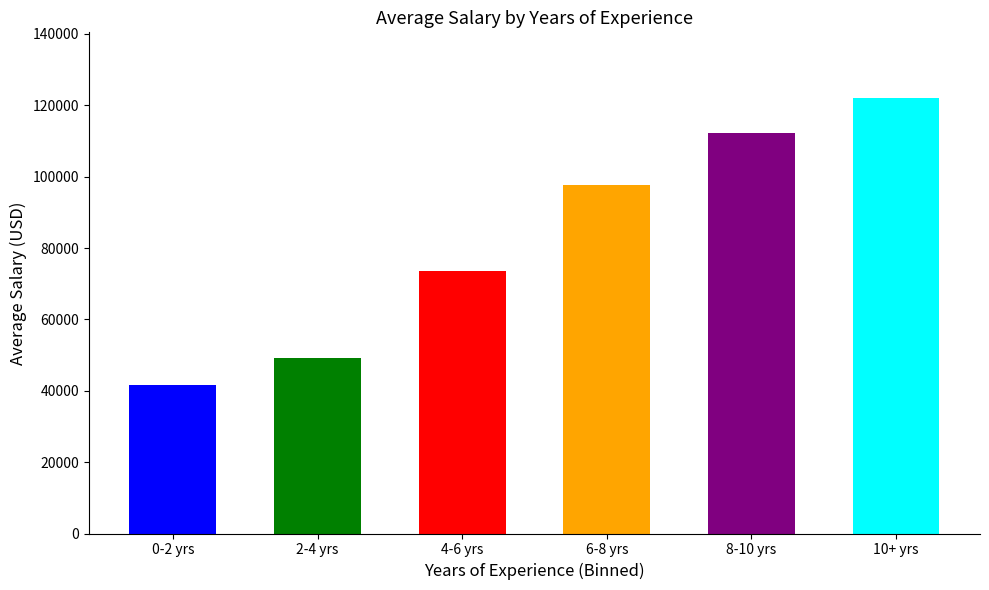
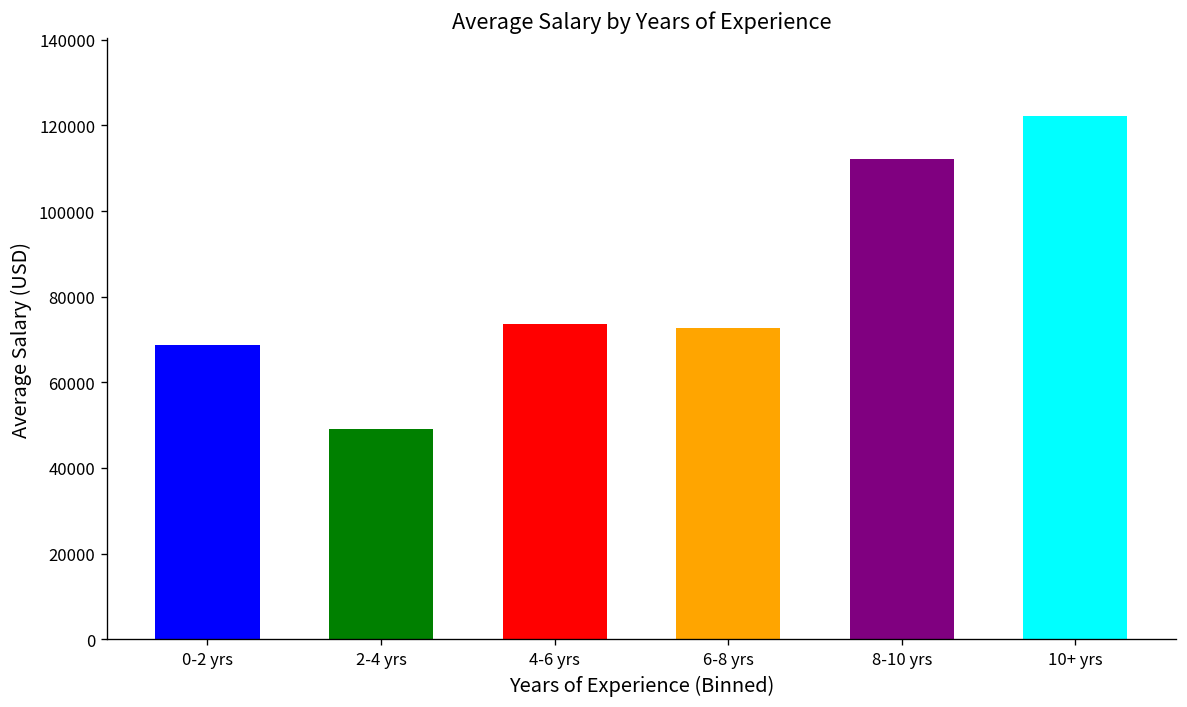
  {
-   "0-2 yrs": 42000,
+   "0-2 yrs": 69000,
    "2-4 yrs": 49000,
    "4-6 yrs": 74000,
-   "6-8 yrs": 98000,
+   "6-8 yrs": 73000,
    "8-10 yrs": 112000,
    "10+ yrs": 122000
  }
